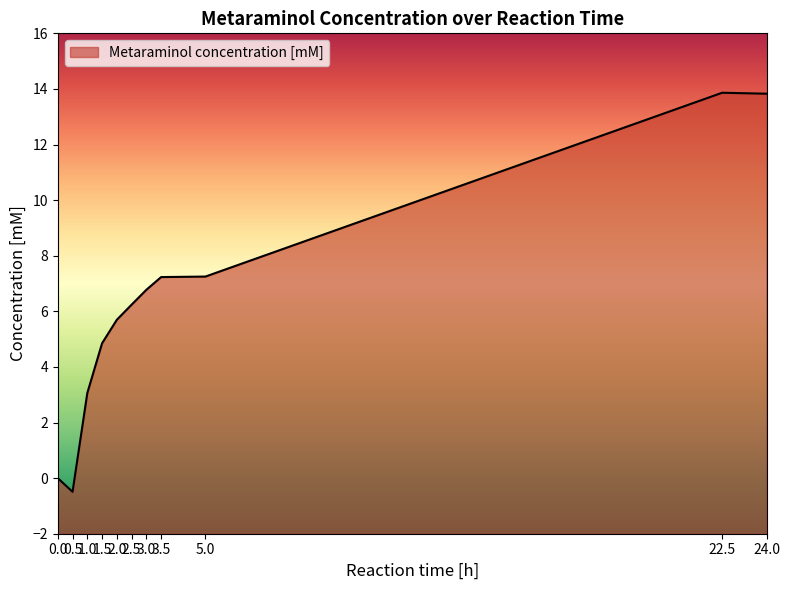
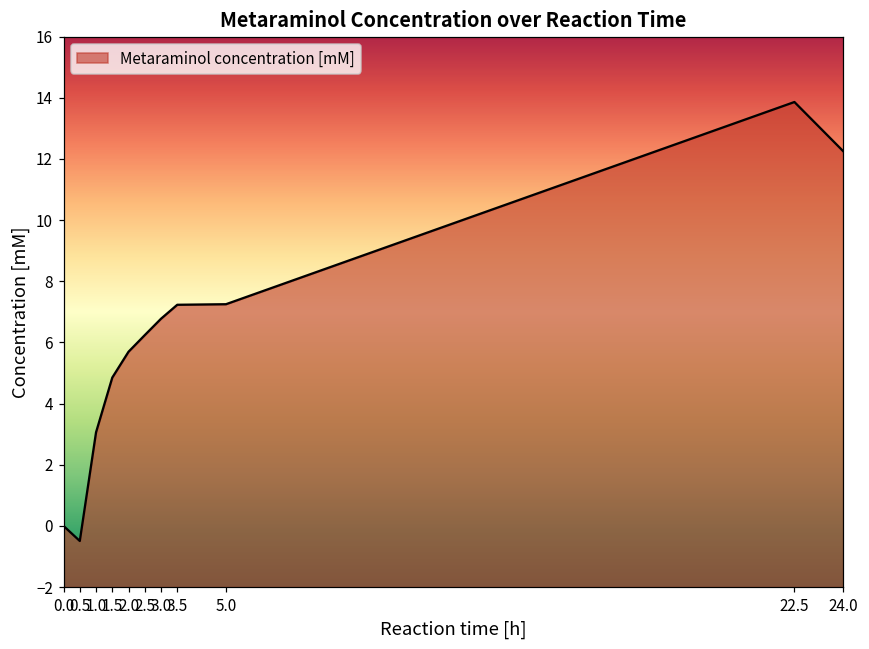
  {
    "5.0": 7.3,
    "22.5": 13.9,
-   "24.0": 13.8
+   "24.0": 12.3
  }
